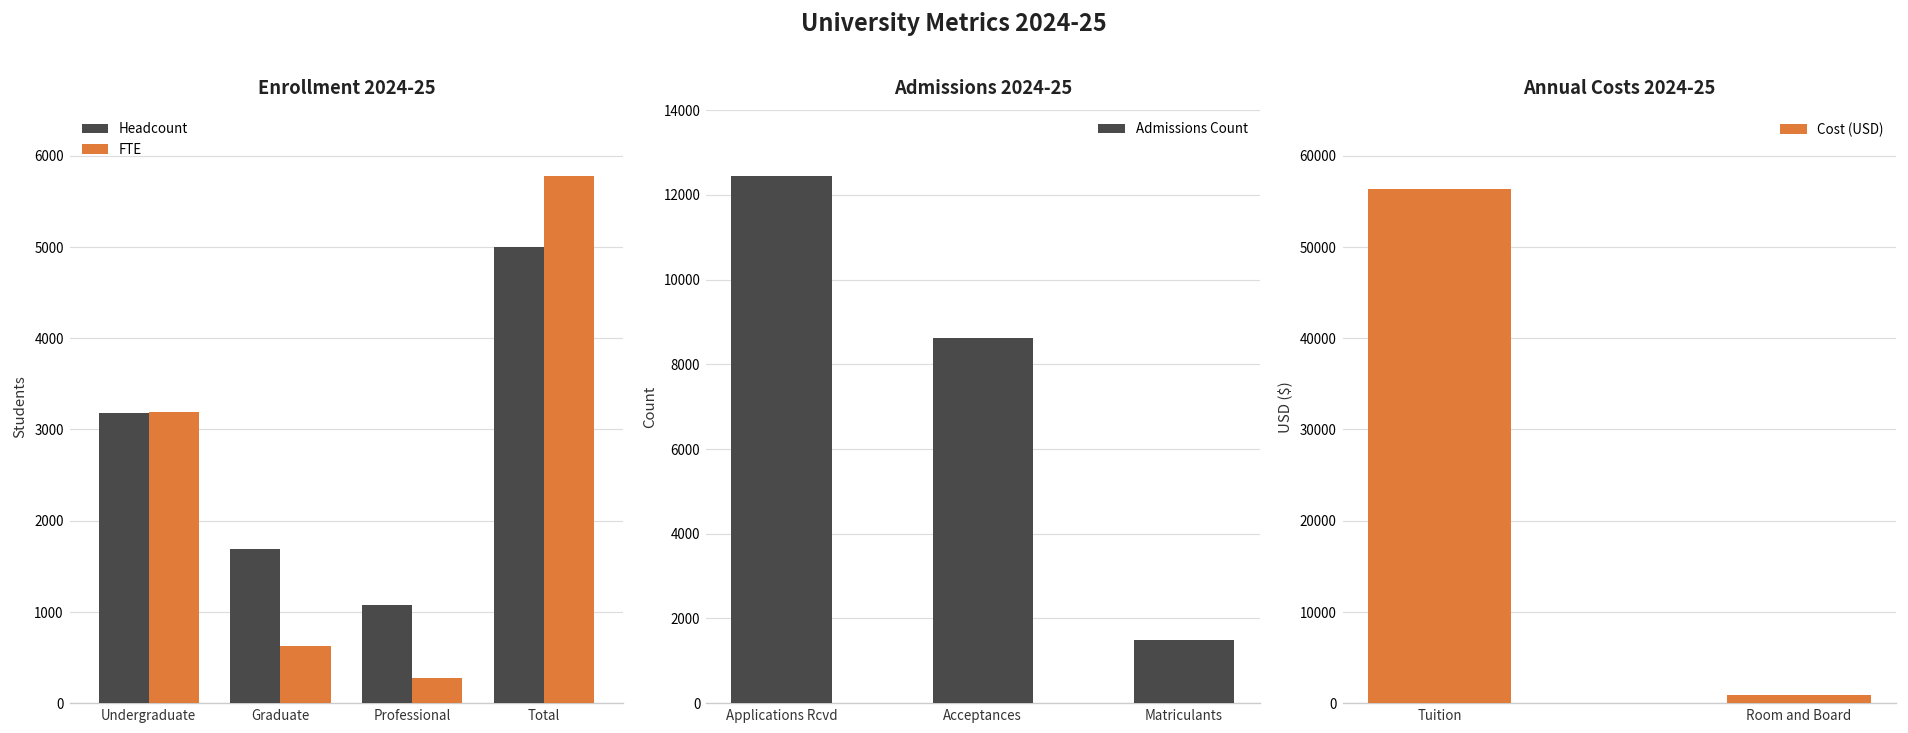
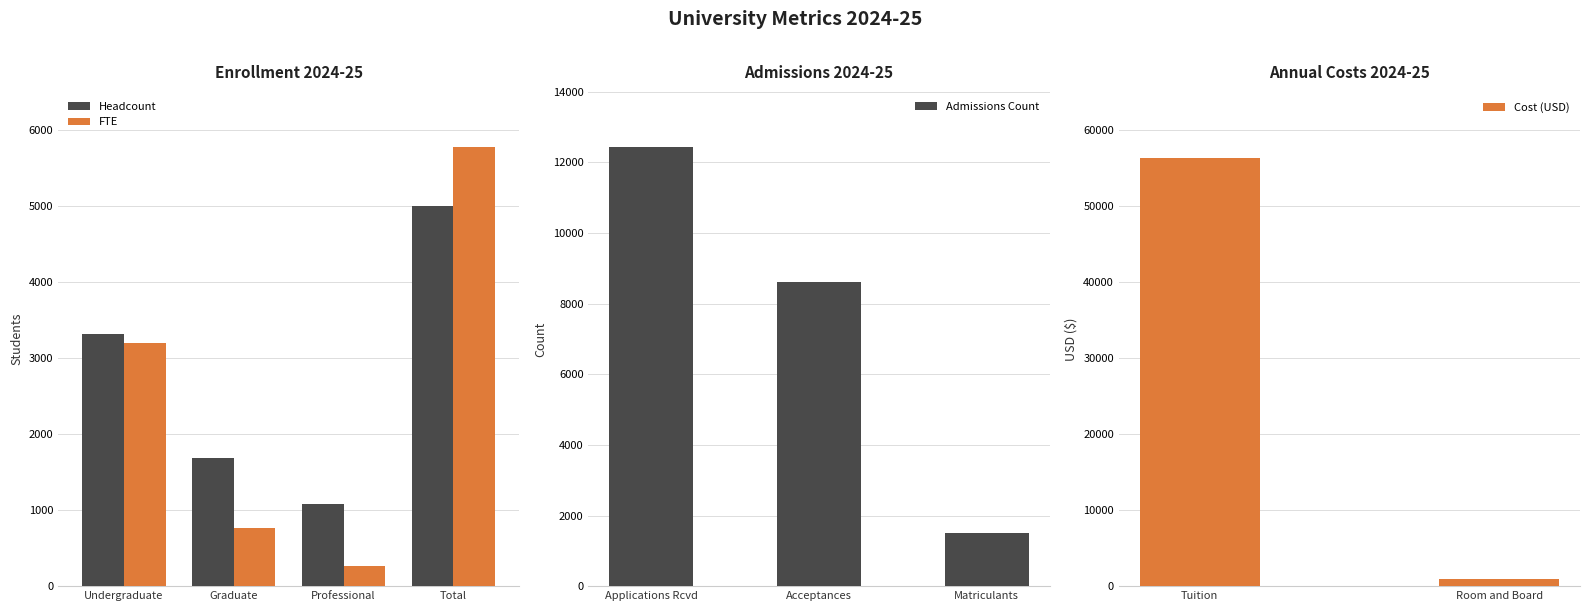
  {
    "Enrollment 2024-25": {
      "Headcount": {
-       "Undergraduate": 3200,
+       "Undergraduate": 3300,
        "Graduate": 1700,
        "Professional": 1100,
        "Total": 5000
      },
      "FTE": {
        "Undergraduate": 3200,
-       "Graduate": 600,
+       "Graduate": 800,
        "Professional": 300,
        "Total": 5800
      }
    },
    "Admissions 2024-25": {
      "Applications Rcvd": 12400,
      "Acceptances": 8600,
      "Matriculants": 1500
    },
    "Annual Costs 2024-25": {
      "Tuition": 56000,
      "Room and Board": 1000
    }
  }
